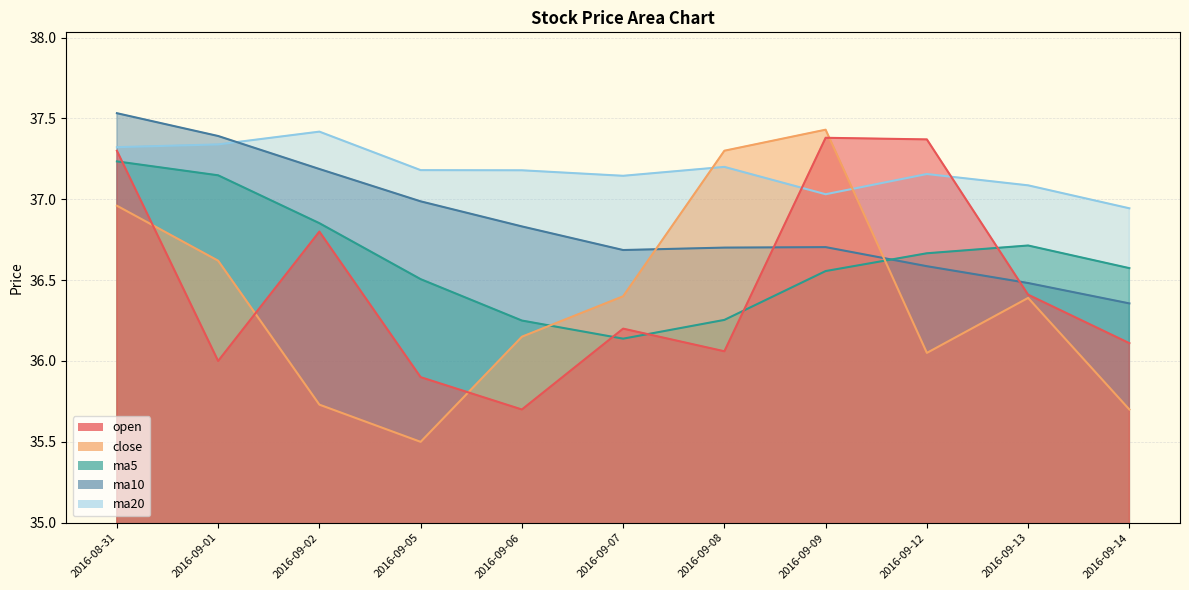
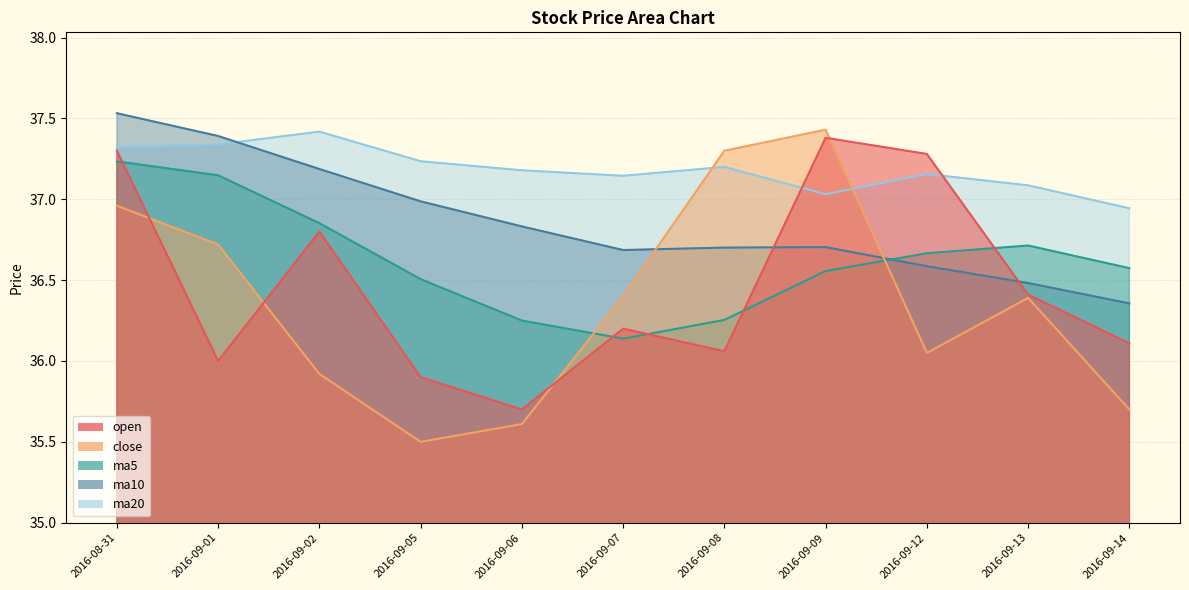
  {
    "ma20": {
      "2016-08-31": 37.32,
      "2016-09-01": 37.34,
      "2016-09-02": 37.42,
-     "2016-09-05": 37.18,
+     "2016-09-05": 37.24,
      "2016-09-06": 37.18,
      "2016-09-07": 37.15,
      "2016-09-08": 37.20,
      "2016-09-09": 37.03,
      "2016-09-12": 37.16,
      "2016-09-13": 37.09,
      "2016-09-14": 36.94
    },
    "close": {
      "2016-08-31": 36.96,
-     "2016-09-01": 36.62,
-     "2016-09-02": 35.73,
+     "2016-09-01": 36.72,
+     "2016-09-02": 35.92,
      "2016-09-05": 35.50,
-     "2016-09-06": 36.15,
+     "2016-09-06": 35.61,
      "2016-09-07": 36.40,
      "2016-09-08": 37.30,
      "2016-09-09": 37.43,
      "2016-09-12": 36.05,
      "2016-09-13": 36.39,
      "2016-09-14": 35.70
    },
    "open": {
      "2016-08-31": 37.30,
      "2016-09-01": 36.00,
      "2016-09-02": 36.80,
      "2016-09-05": 35.90,
      "2016-09-06": 35.70,
      "2016-09-07": 36.20,
      "2016-09-08": 36.06,
      "2016-09-09": 37.38,
-     "2016-09-12": 37.37,
+     "2016-09-12": 37.28,
      "2016-09-13": 36.41,
      "2016-09-14": 36.11
    }
  }
